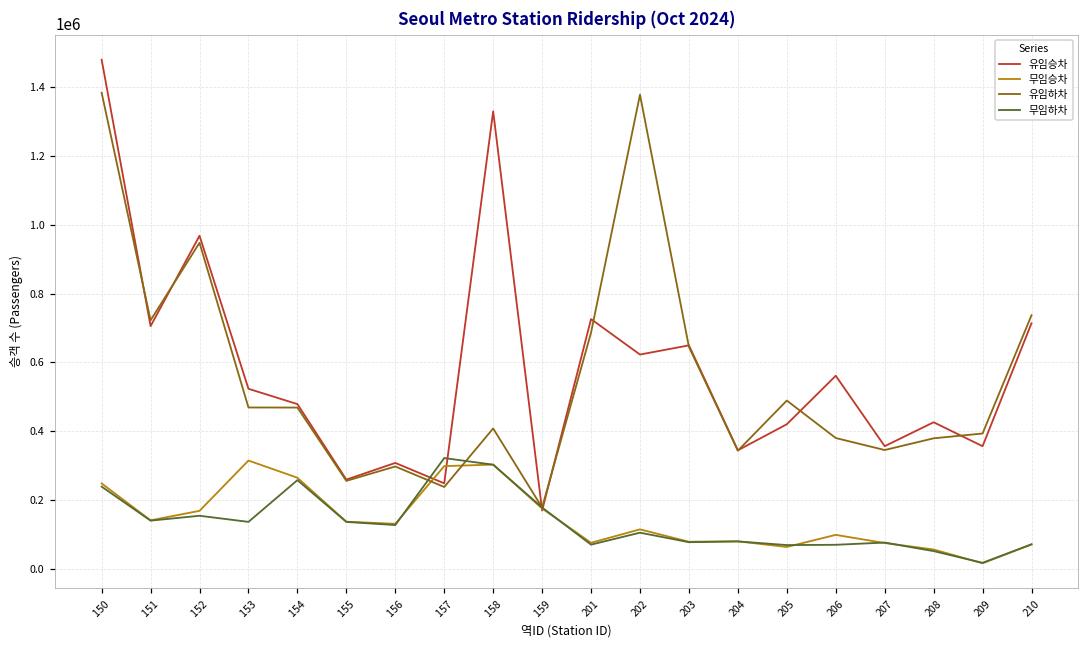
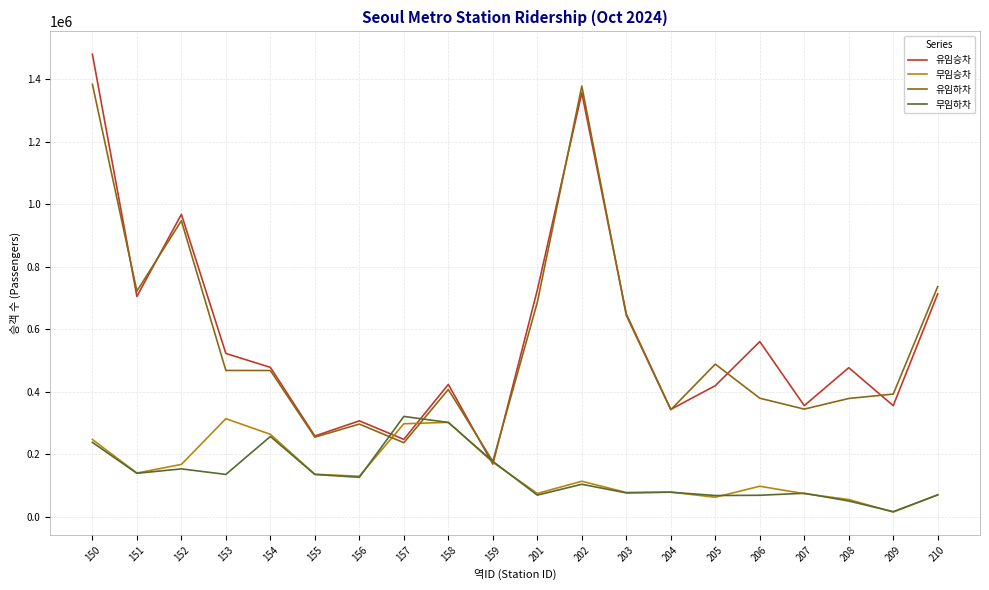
  {
    "유임승차": {
      "150": 1480000,
      "151": 710000,
      "152": 970000,
      "153": 520000,
      "154": 480000,
      "156": 310000,
      "157": 250000,
-     "158": 1330000,
+     "158": 420000,
      "201": 730000,
-     "202": 620000,
+     "202": 1360000,
      "205": 420000,
      "206": 560000,
      "207": 360000,
-     "208": 430000,
+     "208": 480000,
      "209": 360000,
      "210": 710000
    },
    "무임하차": {
      "150": 240000,
      "152": 150000,
      "153": 140000,
      "157": 320000,
      "202": 100000,
      "206": 70000
    }
  }
